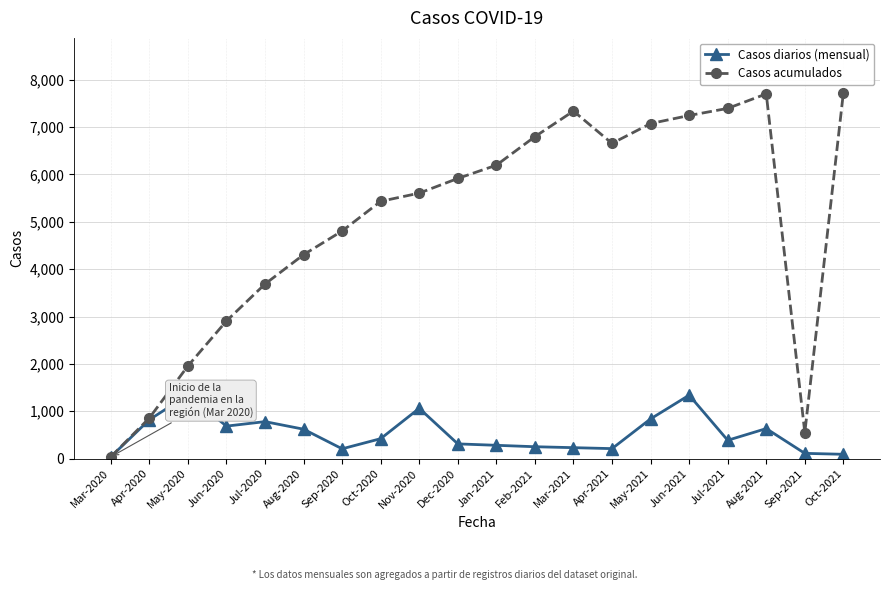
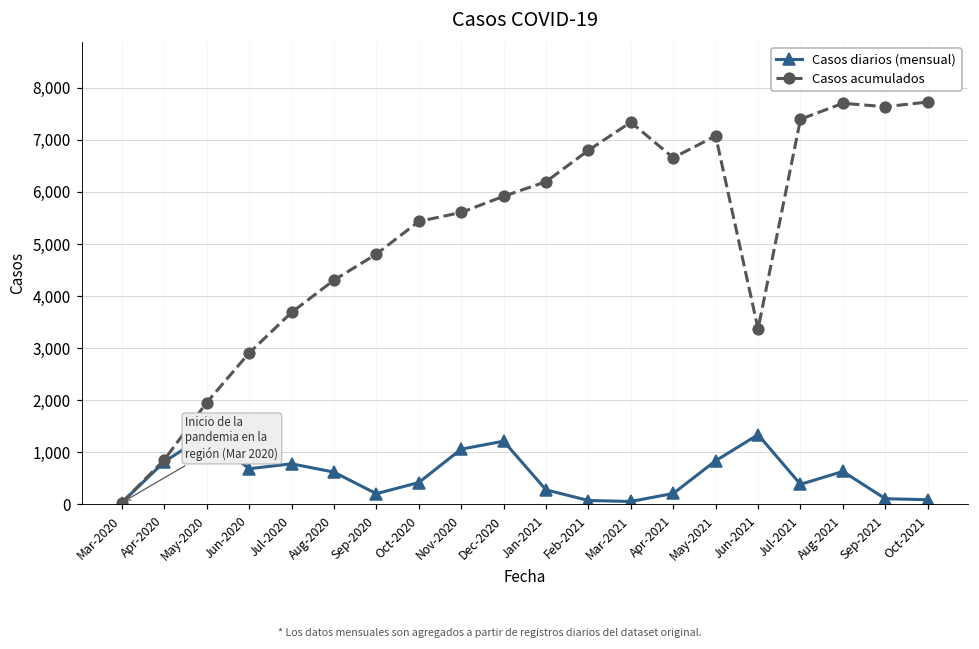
  {
    "Casos diarios (mensual)": {
      "Jul-2020": "800",
      "Aug-2020": "600",
      "Sep-2020": "200",
      "Oct-2020": "400",
      "Nov-2020": "1,100",
-     "Dec-2020": "300",
+     "Dec-2020": "1,200",
      "Jan-2021": "300",
-     "Feb-2021": "300",
-     "Mar-2021": "200",
+     "Feb-2021": "100",
+     "Mar-2021": "100",
      "Apr-2021": "200",
      "May-2021": "800",
      "Jun-2021": "1,300",
      "Jul-2021": "400",
      "Aug-2021": "600",
      "Sep-2021": "100",
      "Oct-2021": "100"
    },
    "Casos acumulados": {
      "May-2020": "2,000",
      "Jun-2020": "2,900",
      "Jul-2020": "3,700",
      "Aug-2020": "4,300",
      "Sep-2020": "4,800",
      "Oct-2020": "5,400",
      "Nov-2020": "5,600",
      "Dec-2020": "5,900",
      "Jan-2021": "6,200",
      "Feb-2021": "6,800",
      "Mar-2021": "7,300",
      "Apr-2021": "6,700",
      "May-2021": "7,100",
-     "Jun-2021": "7,200",
+     "Jun-2021": "3,400",
      "Jul-2021": "7,400",
      "Aug-2021": "7,700",
-     "Sep-2021": "500",
+     "Sep-2021": "7,600",
      "Oct-2021": "7,700"
    }
  }
